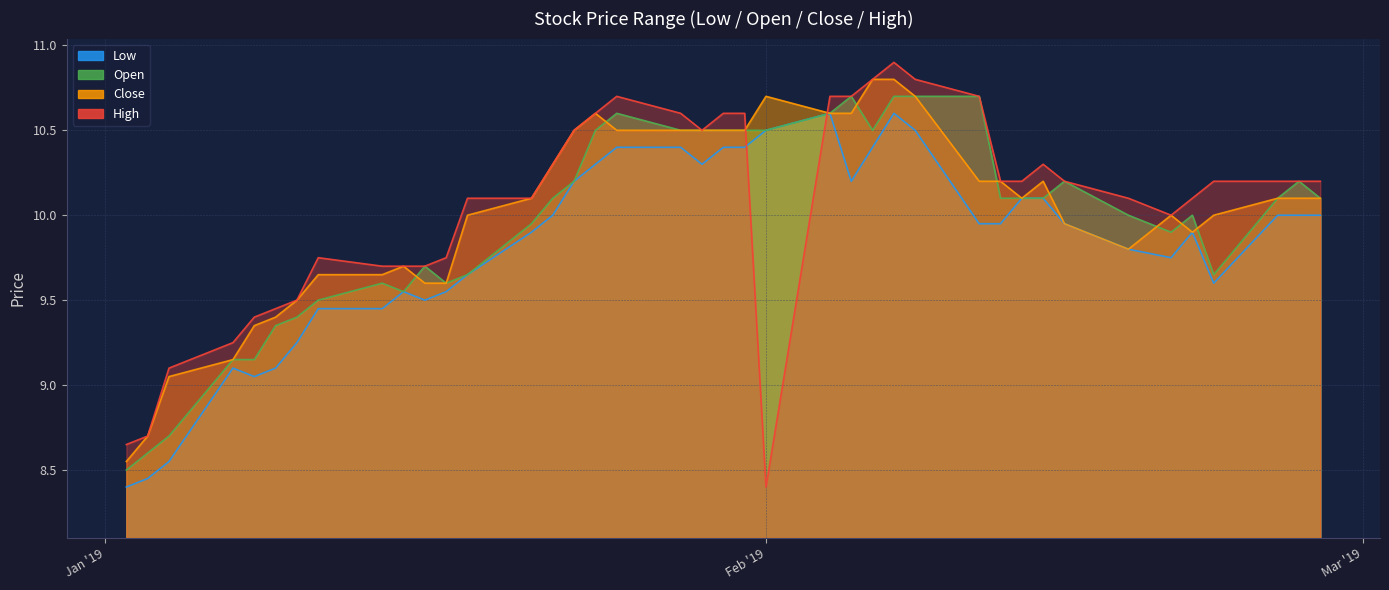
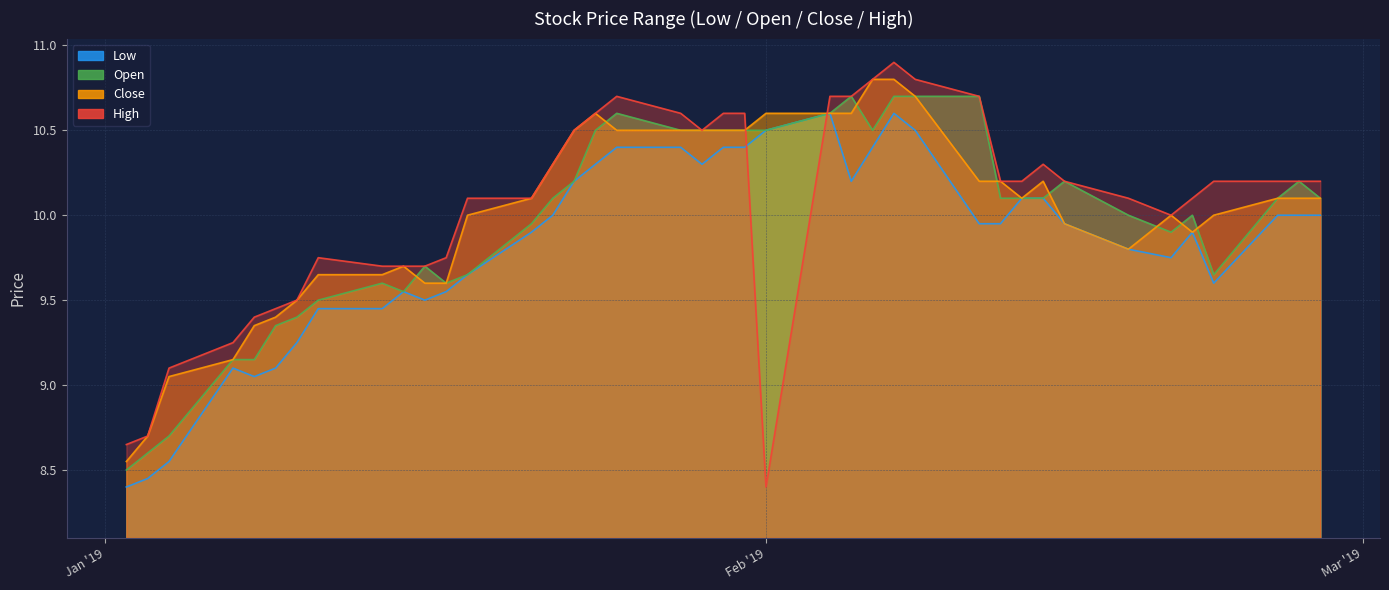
  {
    "Close": {
-     "Feb '19": 10.7
+     "Feb '19": 10.6
    },
    "High": {
      "Feb '19": 8.4
    }
  }
